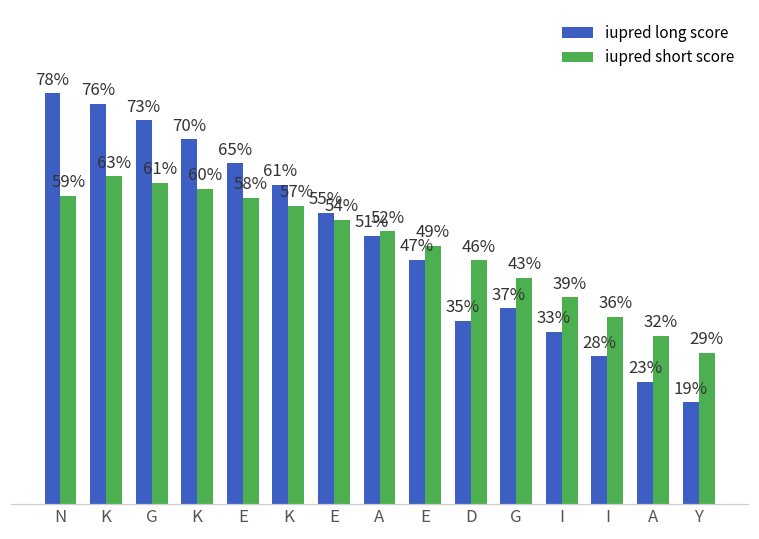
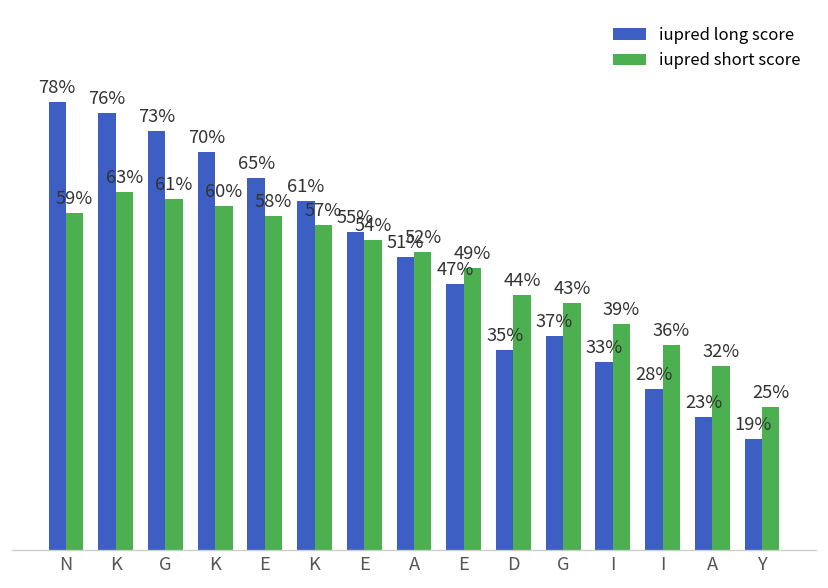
  {
    "iupred long score": {
      "N": "78%",
      "D": "35%",
      "Y": "19%"
    },
    "iupred short score": {
      "N": "59%",
-     "D": "46%",
-     "Y": "29%"
+     "D": "44%",
+     "Y": "25%"
    }
  }
